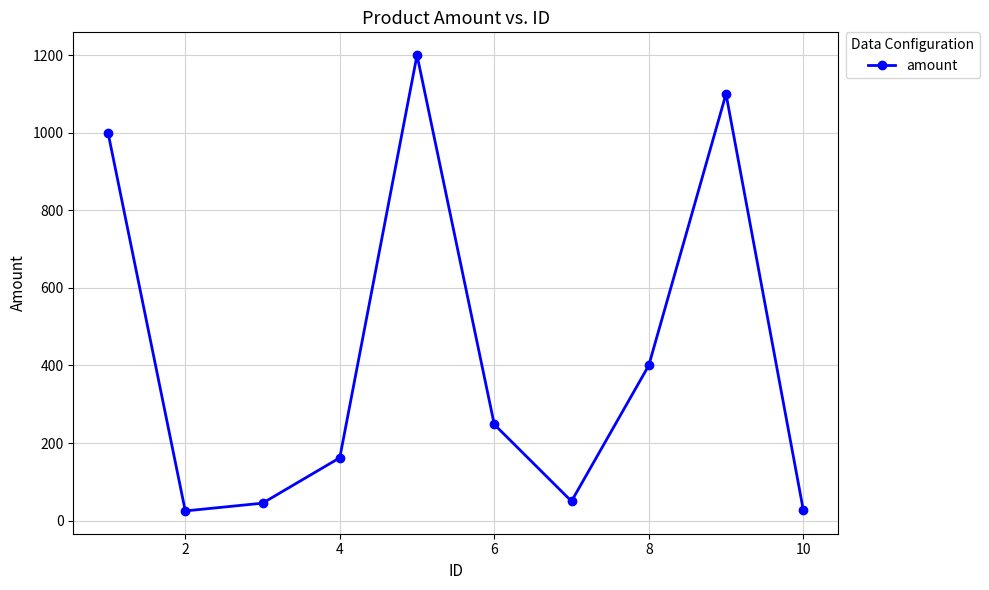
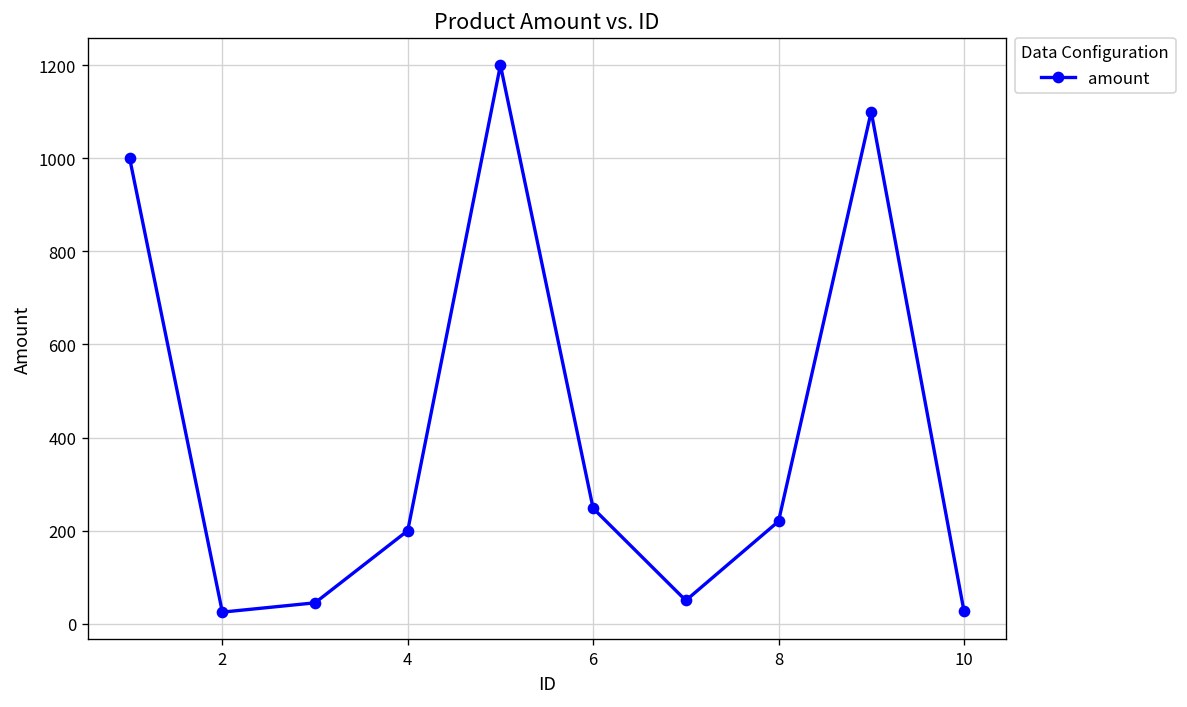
  {
    "2": 30,
-   "4": 160,
+   "4": 200,
    "6": 250,
-   "8": 400,
+   "8": 220,
    "10": 30
  }
